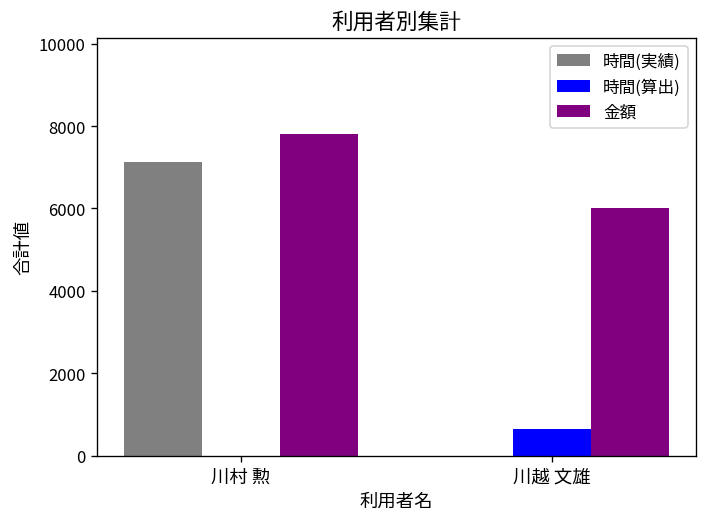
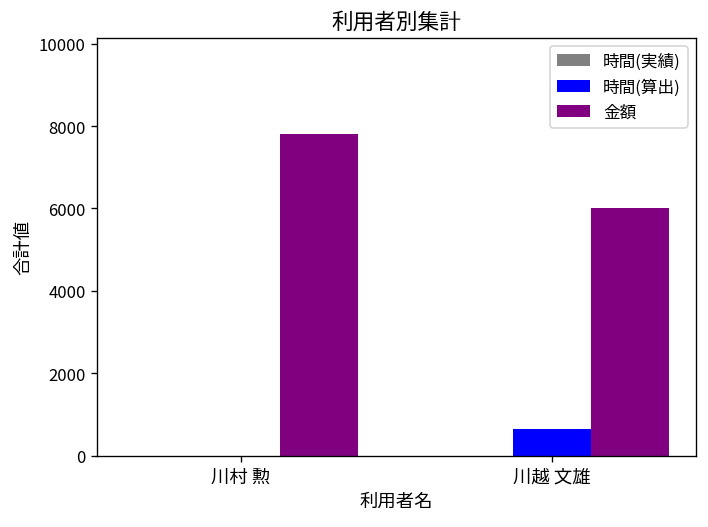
  {
    "時間(実績)": {
-     "川村 勲": 7100
+     "川村 勲": 0
    },
    "時間(算出)": {
      "川越 文雄": 700
    },
    "金額": {
      "川村 勲": 7800,
      "川越 文雄": 6000
    }
  }
